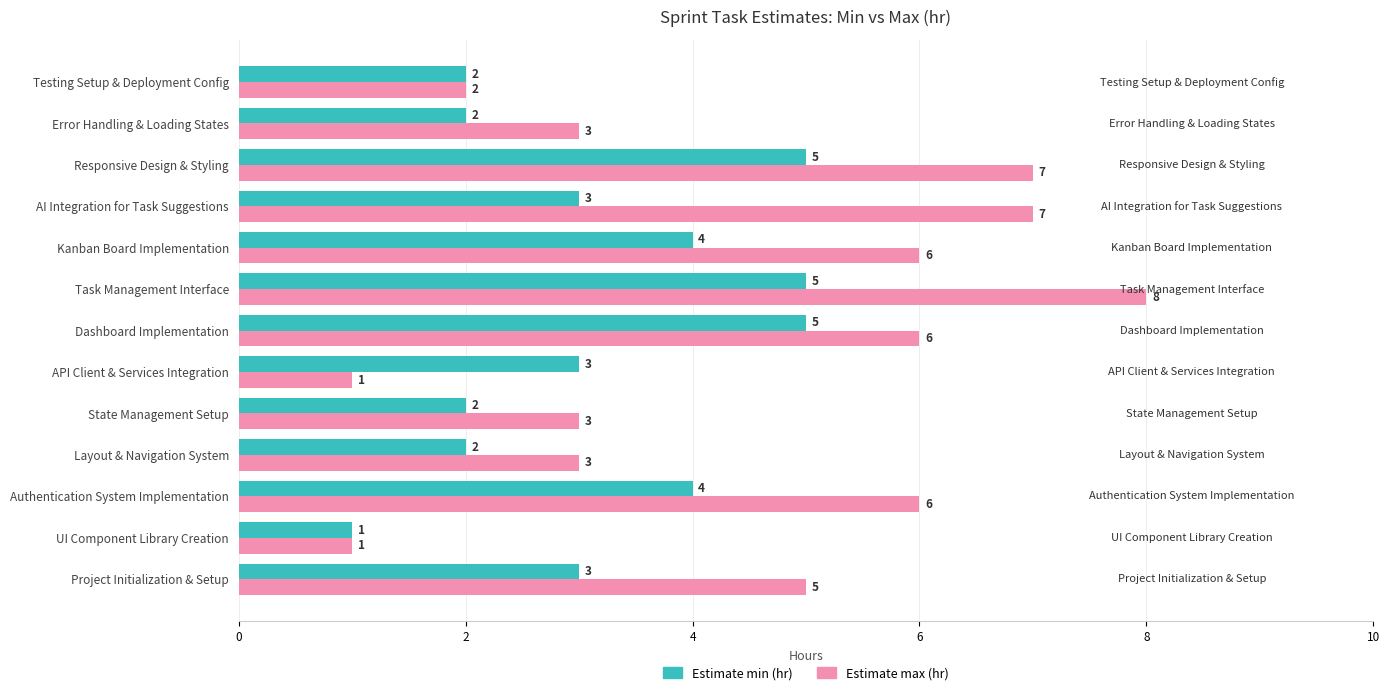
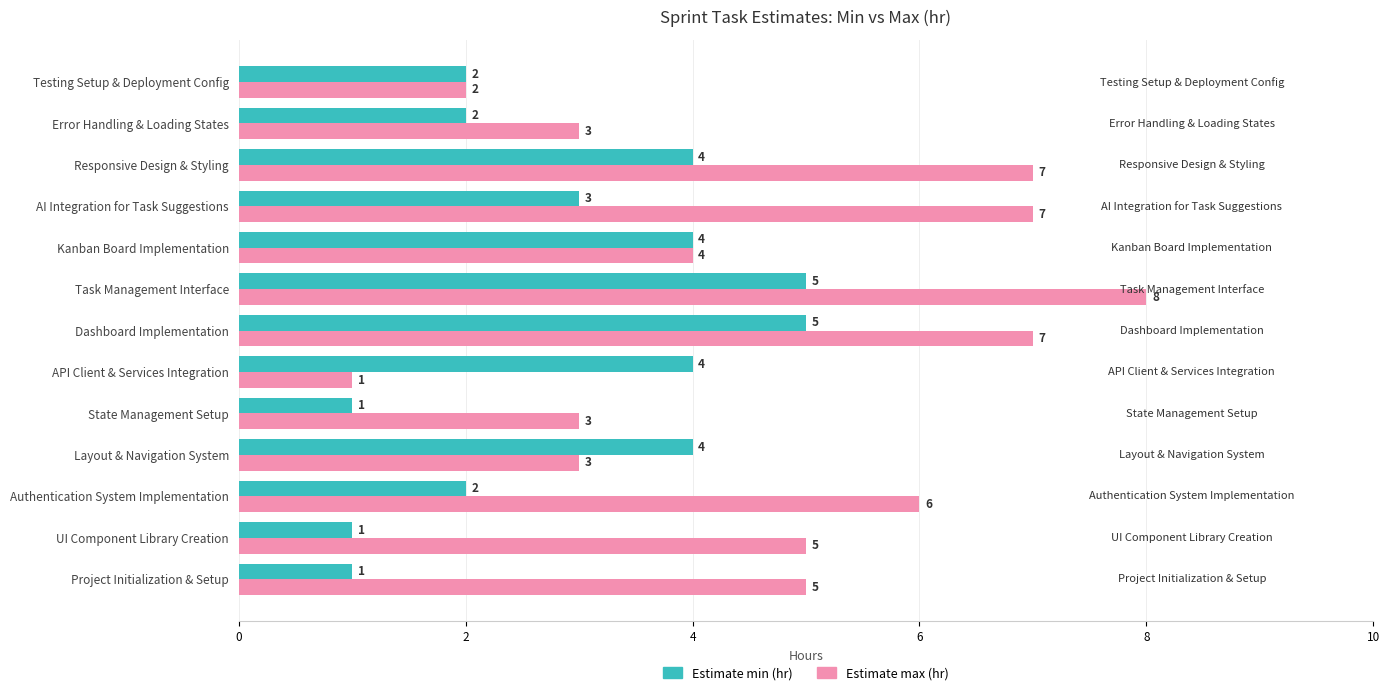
  {
    "Estimate min (hr)": {
      "Testing Setup & Deployment Config": 2,
      "Error Handling & Loading States": 2,
-     "Responsive Design & Styling": 5,
+     "Responsive Design & Styling": 4,
      "AI Integration for Task Suggestions": 3,
      "Kanban Board Implementation": 4,
      "Task Management Interface": 5,
      "Dashboard Implementation": 5,
-     "API Client & Services Integration": 3,
-     "State Management Setup": 2,
-     "Layout & Navigation System": 2,
-     "Authentication System Implementation": 4,
+     "API Client & Services Integration": 4,
+     "State Management Setup": 1,
+     "Layout & Navigation System": 4,
+     "Authentication System Implementation": 2,
      "UI Component Library Creation": 1,
-     "Project Initialization & Setup": 3
+     "Project Initialization & Setup": 1
    },
    "Estimate max (hr)": {
      "Testing Setup & Deployment Config": 2,
      "Error Handling & Loading States": 3,
      "Responsive Design & Styling": 7,
      "AI Integration for Task Suggestions": 7,
-     "Kanban Board Implementation": 6,
-     "Dashboard Implementation": 6,
+     "Kanban Board Implementation": 4,
+     "Dashboard Implementation": 7,
      "API Client & Services Integration": 1,
      "State Management Setup": 3,
      "Layout & Navigation System": 3,
      "Authentication System Implementation": 6,
-     "UI Component Library Creation": 1,
+     "UI Component Library Creation": 5,
      "Project Initialization & Setup": 5
    }
  }
